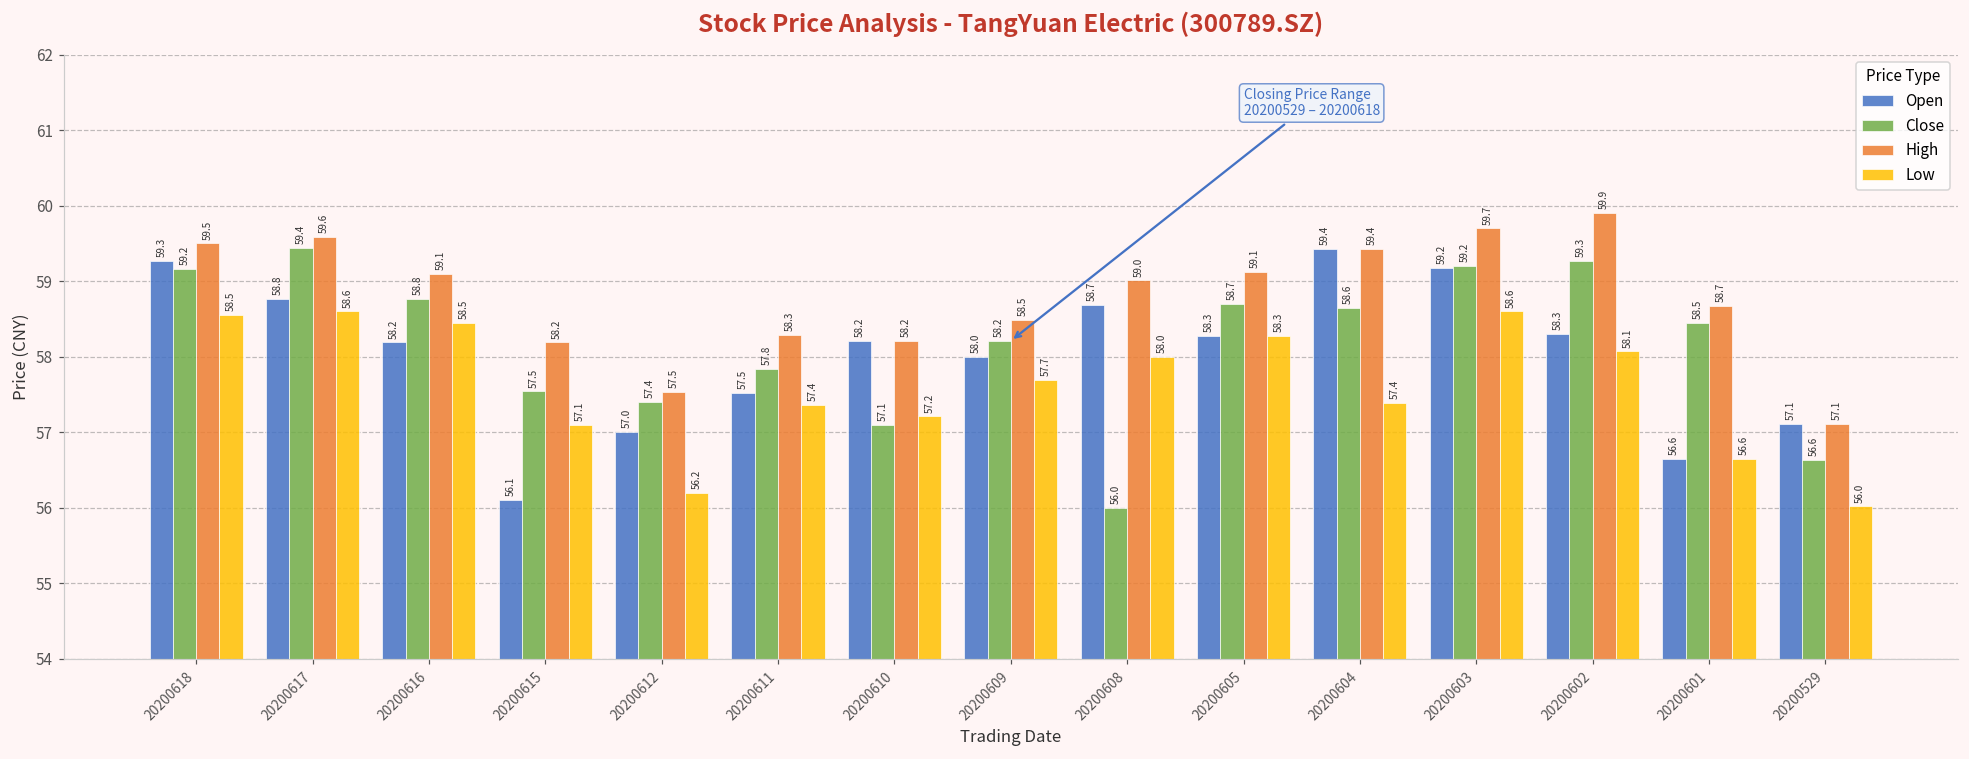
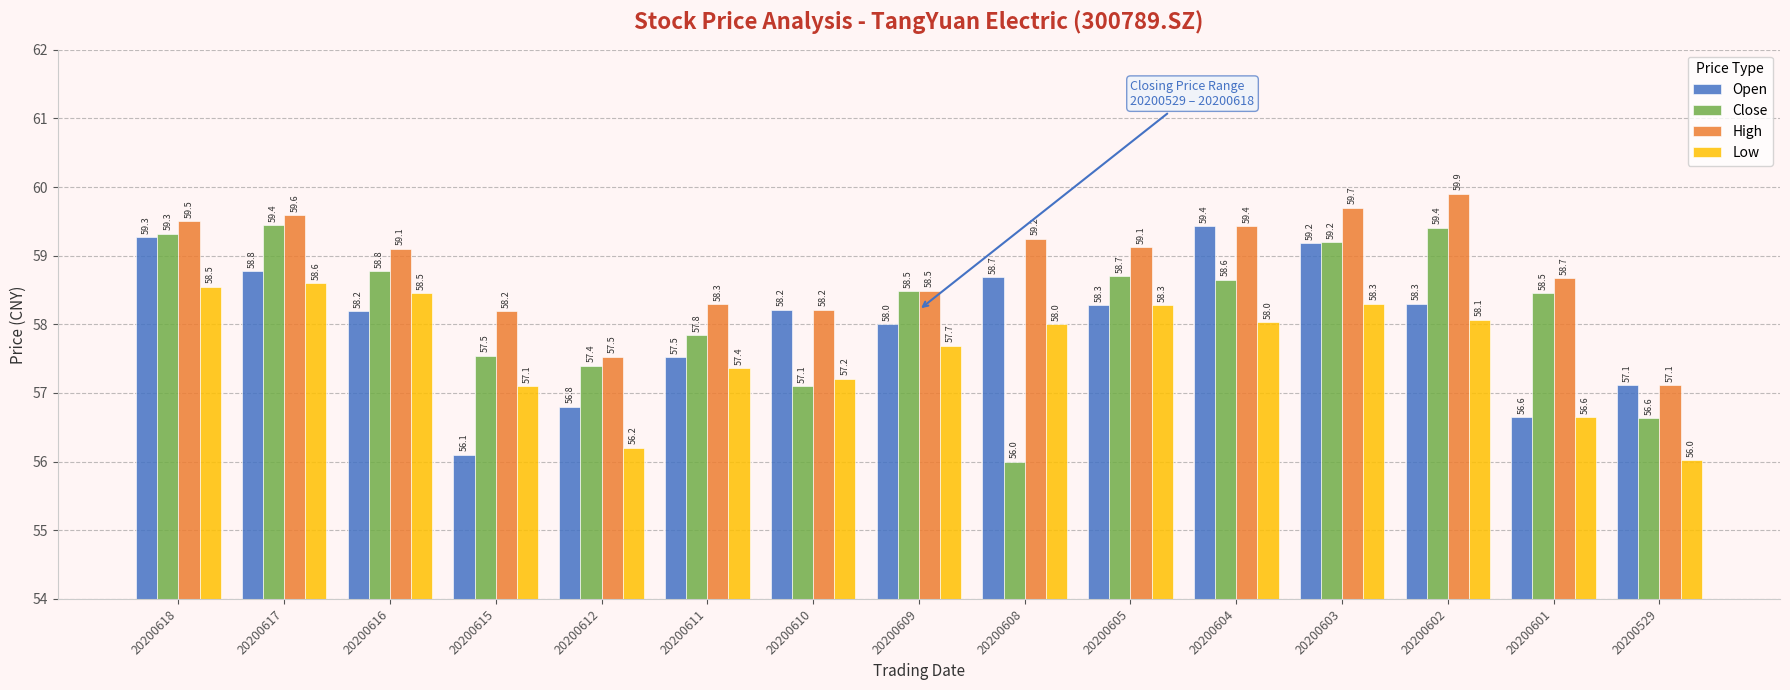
  {
    "Open": {
      "20200618": 59.3,
      "20200617": 58.8,
      "20200616": 58.2,
      "20200615": 56.1,
-     "20200612": 57.0,
+     "20200612": 56.8,
      "20200611": 57.5,
      "20200610": 58.2,
      "20200609": 58.0,
      "20200603": 59.2,
      "20200602": 58.3,
      "20200601": 56.6,
      "20200529": 57.1
    },
    "Close": {
-     "20200618": 59.2,
+     "20200618": 59.3,
      "20200617": 59.4,
      "20200616": 58.8,
      "20200615": 57.5,
      "20200612": 57.4,
      "20200611": 57.8,
      "20200610": 57.1,
-     "20200609": 58.2,
+     "20200609": 58.5,
      "20200608": 56.0,
      "20200603": 59.2,
-     "20200602": 59.3,
+     "20200602": 59.4,
      "20200601": 58.5,
      "20200529": 56.6
    },
    "High": {
      "20200618": 59.5,
      "20200617": 59.6,
      "20200616": 59.1,
      "20200615": 58.2,
      "20200612": 57.5,
      "20200611": 58.3,
      "20200610": 58.2,
-     "20200608": 59.0,
+     "20200608": 59.2,
      "20200603": 59.7,
      "20200602": 59.9,
      "20200601": 58.7,
      "20200529": 57.1
    },
    "Low": {
      "20200618": 58.5,
      "20200617": 58.6,
      "20200616": 58.5,
      "20200615": 57.1,
      "20200612": 56.2,
      "20200611": 57.4,
      "20200610": 57.2,
      "20200609": 57.7,
-     "20200604": 57.4,
-     "20200603": 58.6,
+     "20200604": 58.0,
+     "20200603": 58.3,
      "20200602": 58.1,
      "20200601": 56.6,
      "20200529": 56.0
    }
  }
